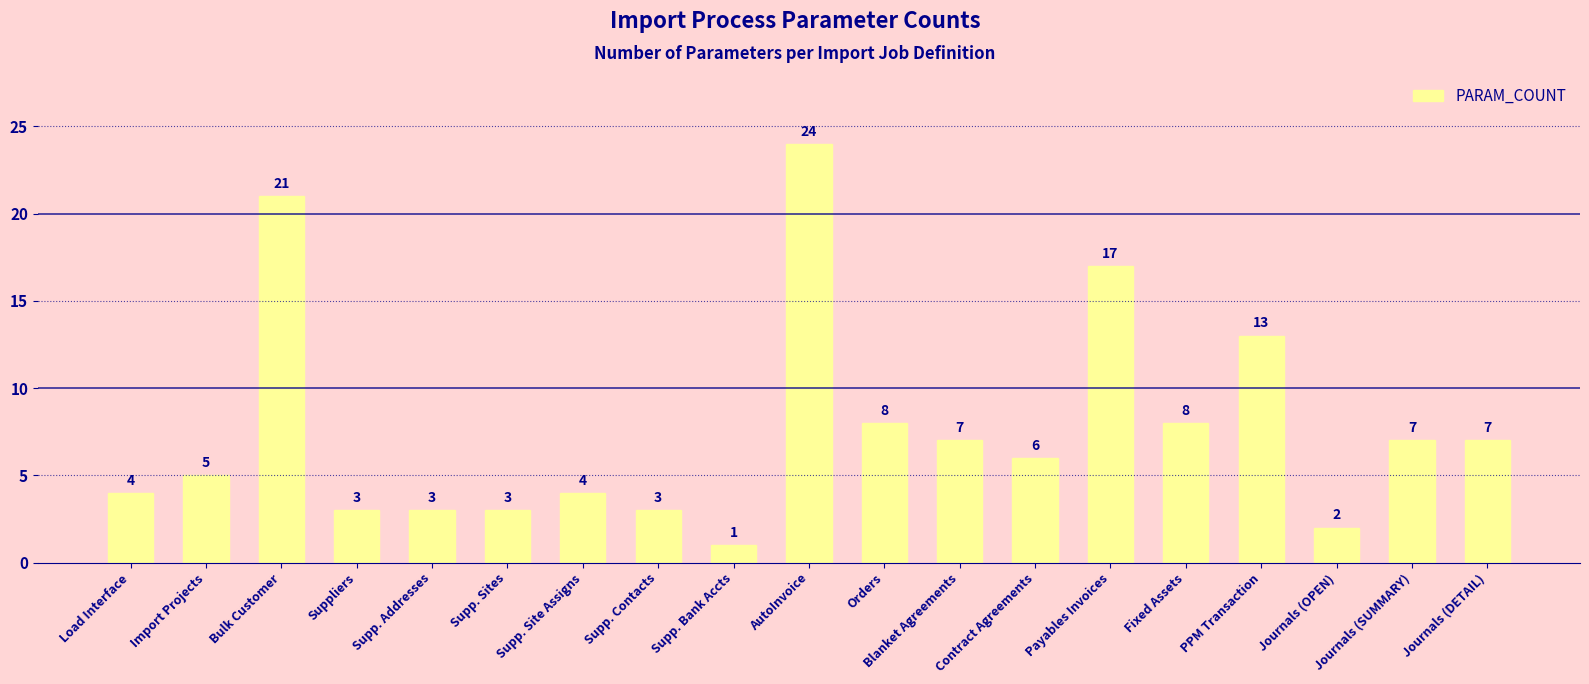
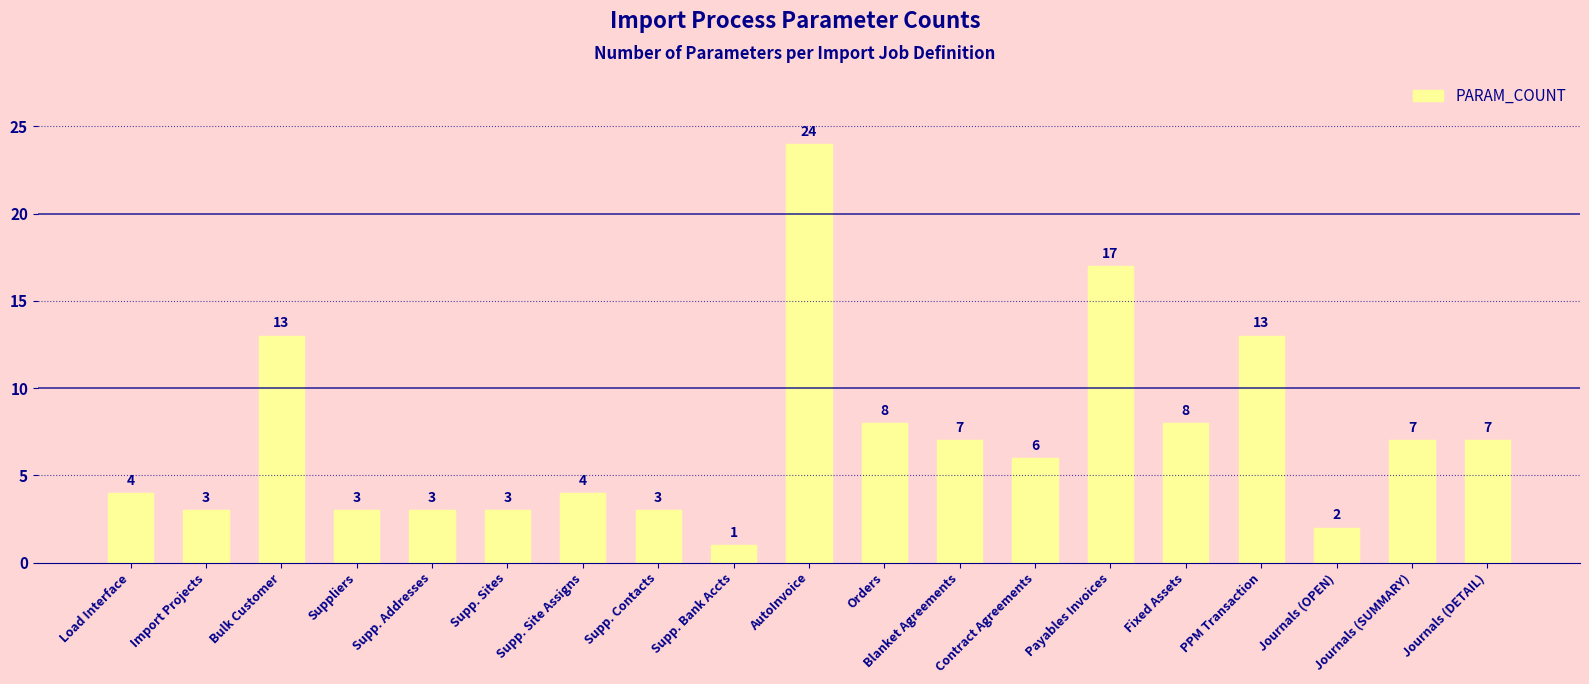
  {
    "Load Interface": 4,
-   "Import Projects": 5,
-   "Bulk Customer": 21,
+   "Import Projects": 3,
+   "Bulk Customer": 13,
    "Suppliers": 3,
    "Supp. Addresses": 3,
    "Supp. Sites": 3,
    "Supp. Site Assigns": 4,
    "Supp. Contacts": 3,
    "Supp. Bank Accts": 1,
    "AutoInvoice": 24,
    "Orders": 8,
    "Blanket Agreements": 7,
    "Contract Agreements": 6,
    "Payables Invoices": 17,
    "Fixed Assets": 8,
    "PPM Transaction": 13,
    "Journals (OPEN)": 2,
    "Journals (SUMMARY)": 7,
    "Journals (DETAIL)": 7
  }
